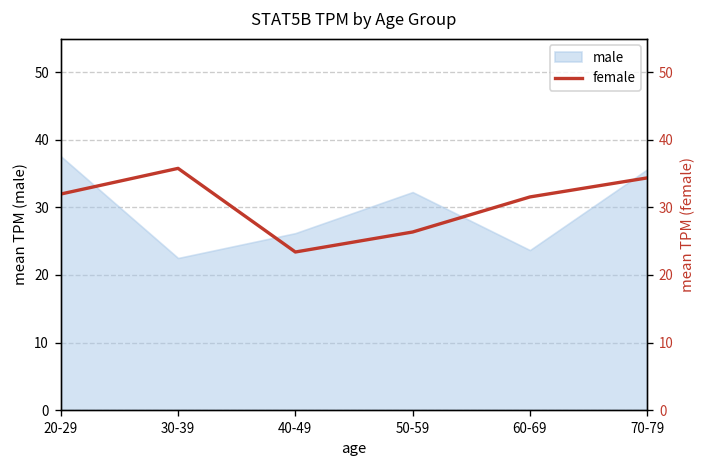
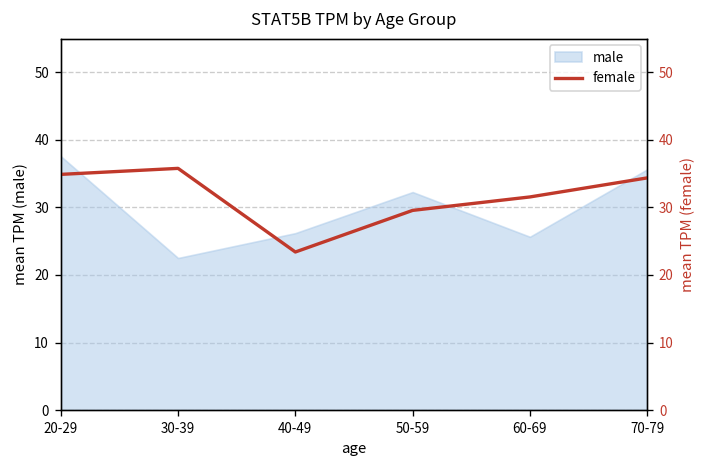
  {
    "male": {
      "20-29": 38,
      "30-39": 23,
      "40-49": 26,
      "50-59": 32,
-     "60-69": 24,
+     "60-69": 26,
      "70-79": 36
    },
    "female": {
-     "20-29": 32,
+     "20-29": 35,
      "30-39": 36,
      "40-49": 23,
-     "50-59": 26,
+     "50-59": 30,
      "60-69": 32,
      "70-79": 34
    }
  }
